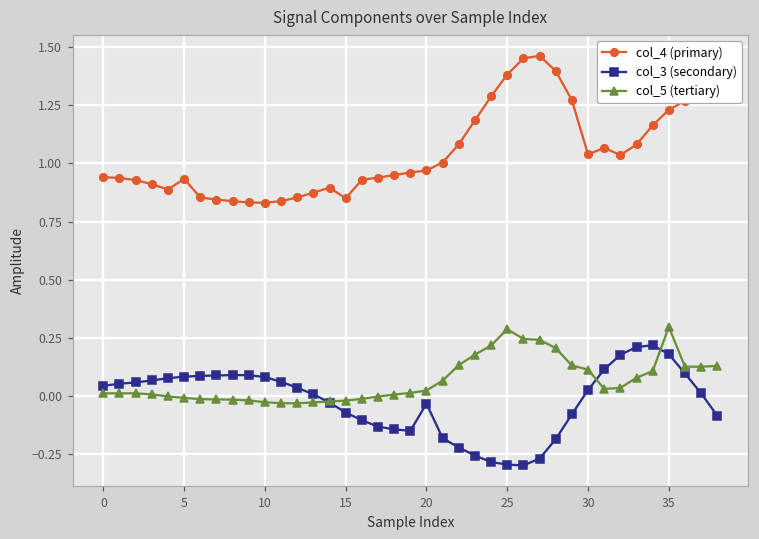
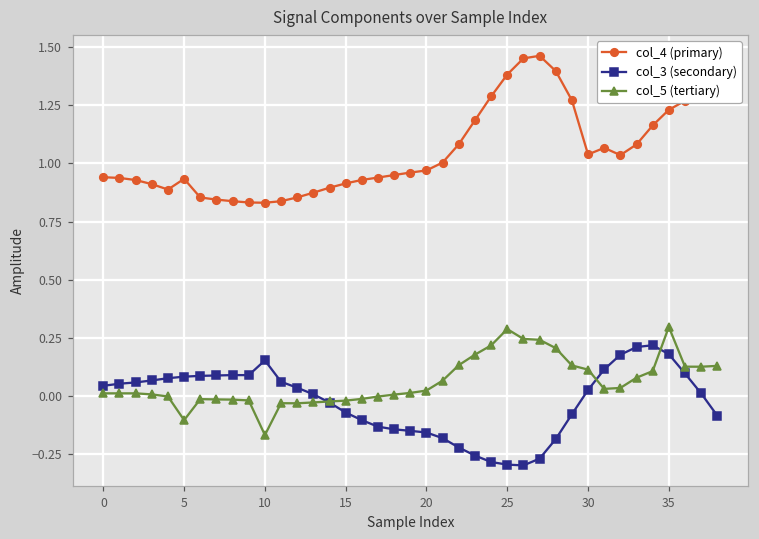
  {
    "col_4 (primary)": {
      "0": 0.94,
      "5": 0.93,
      "10": 0.83,
-     "15": 0.85,
+     "15": 0.91,
      "20": 0.97,
      "25": 1.38,
      "30": 1.04,
      "35": 1.23
    },
    "col_3 (secondary)": {
      "0": 0.04,
      "5": 0.08,
-     "10": 0.08,
+     "10": 0.15,
      "15": -0.07,
-     "20": -0.03,
+     "20": -0.16,
      "25": -0.30,
      "30": 0.03,
      "35": 0.18
    },
    "col_5 (tertiary)": {
      "0": 0.01,
-     "5": -0.01,
-     "10": -0.03,
+     "5": -0.10,
+     "10": -0.17,
      "15": -0.02,
      "20": 0.02,
      "25": 0.29,
      "30": 0.11,
      "35": 0.30
    }
  }
